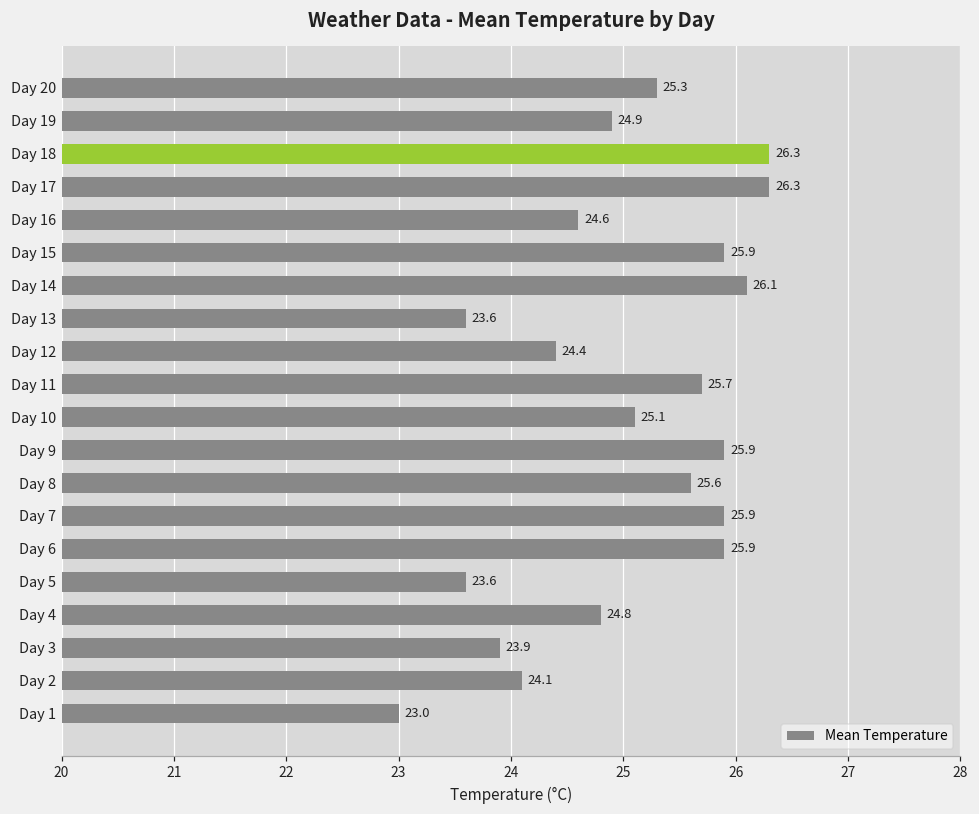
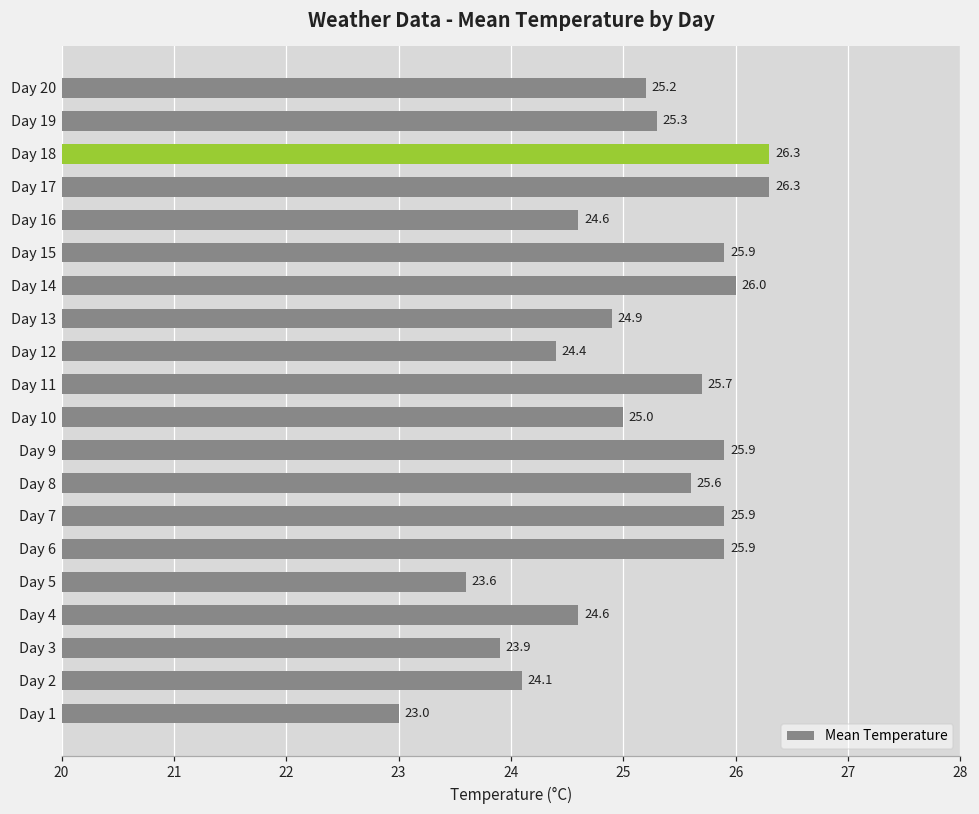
  {
-   "Day 20": 25.3,
-   "Day 19": 24.9,
+   "Day 20": 25.2,
+   "Day 19": 25.3,
    "Day 18": 26.3,
    "Day 17": 26.3,
    "Day 16": 24.6,
    "Day 15": 25.9,
-   "Day 14": 26.1,
-   "Day 13": 23.6,
+   "Day 14": 26.0,
+   "Day 13": 24.9,
    "Day 12": 24.4,
    "Day 11": 25.7,
-   "Day 10": 25.1,
+   "Day 10": 25.0,
    "Day 9": 25.9,
    "Day 8": 25.6,
    "Day 7": 25.9,
    "Day 6": 25.9,
    "Day 5": 23.6,
-   "Day 4": 24.8,
+   "Day 4": 24.6,
    "Day 3": 23.9,
    "Day 2": 24.1,
    "Day 1": 23.0
  }
